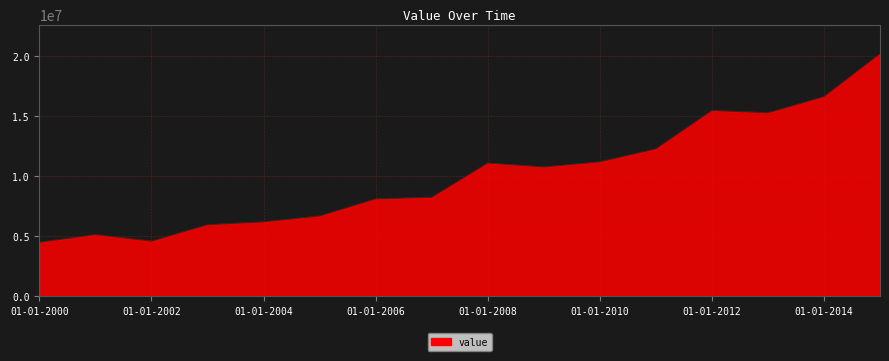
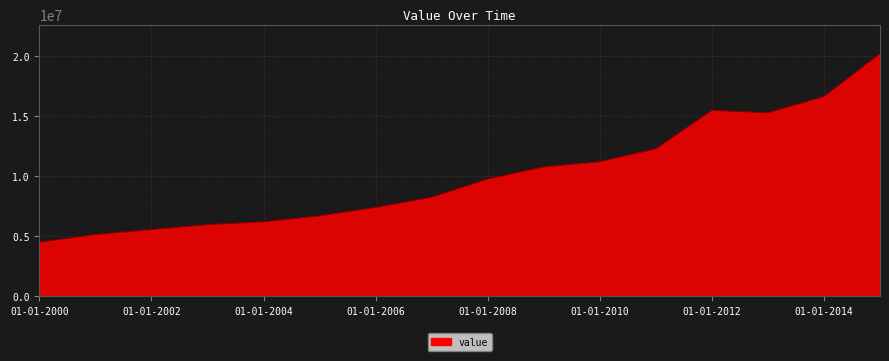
  {
    "01-01-2000": 4500000,
-   "01-01-2002": 4600000,
+   "01-01-2002": 5500000,
    "01-01-2004": 6200000,
-   "01-01-2006": 8100000,
-   "01-01-2008": 11100000,
+   "01-01-2006": 7400000,
+   "01-01-2008": 9800000,
    "01-01-2010": 11200000,
    "01-01-2012": 15500000,
    "01-01-2014": 16600000
  }
